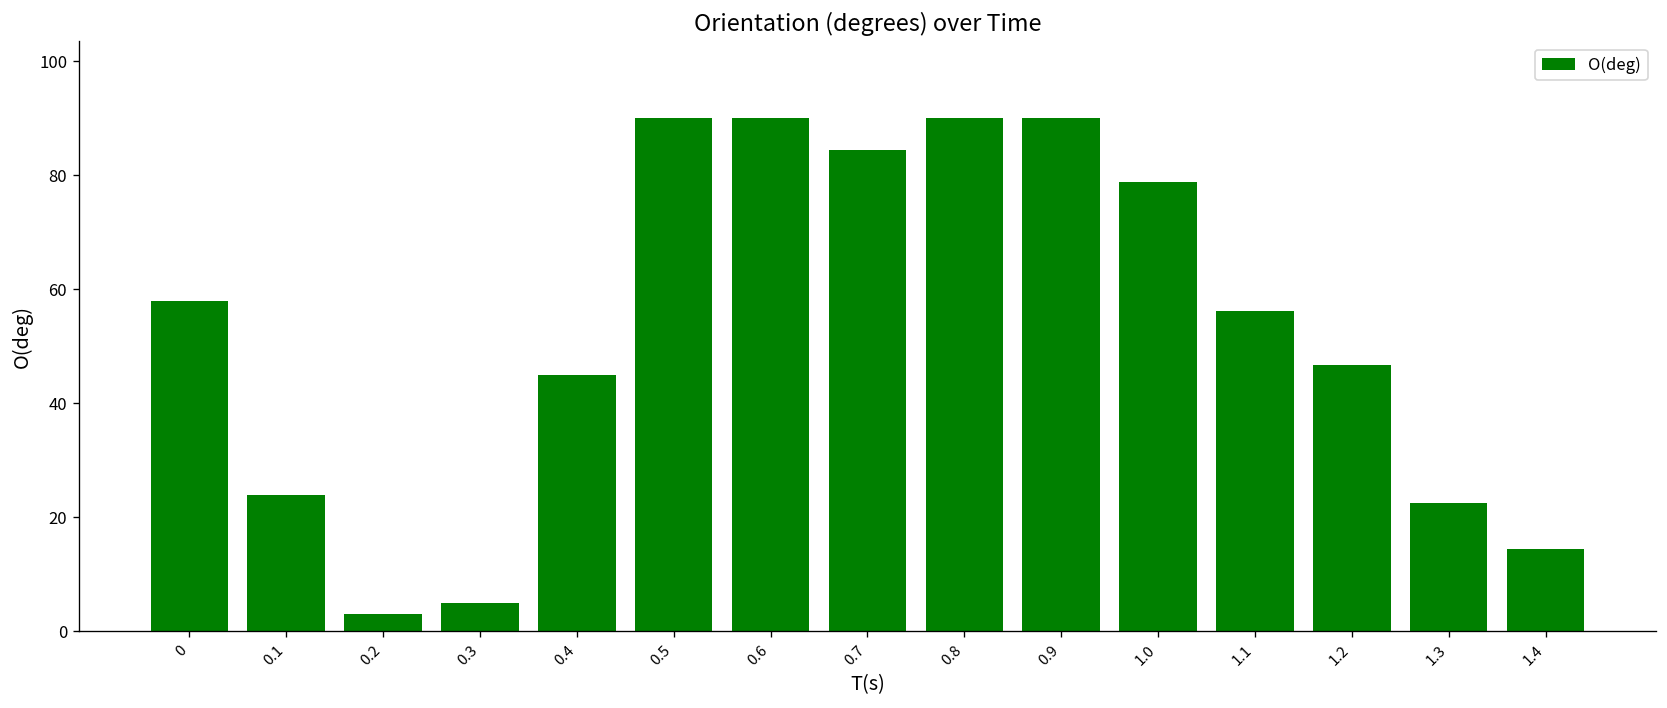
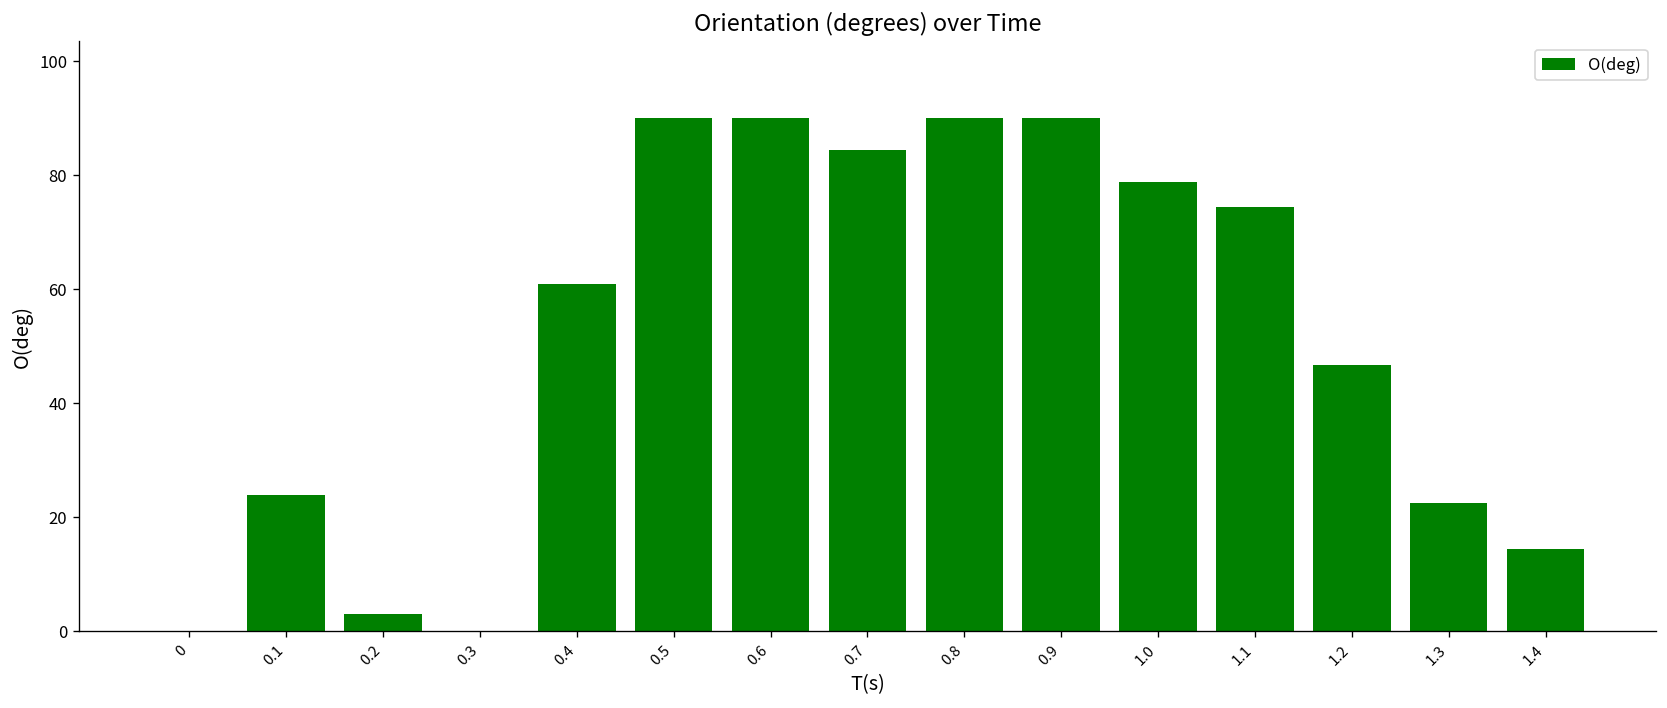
  {
-   "0": 58,
+   "0": 0,
    "0.1": 24,
    "0.2": 3,
-   "0.3": 5,
-   "0.4": 45,
+   "0.3": 0,
+   "0.4": 61,
    "0.5": 90,
    "0.6": 90,
    "0.7": 84,
    "0.8": 90,
    "0.9": 90,
    "1.0": 79,
-   "1.1": 56,
+   "1.1": 75,
    "1.2": 47,
    "1.3": 23,
    "1.4": 14
  }
